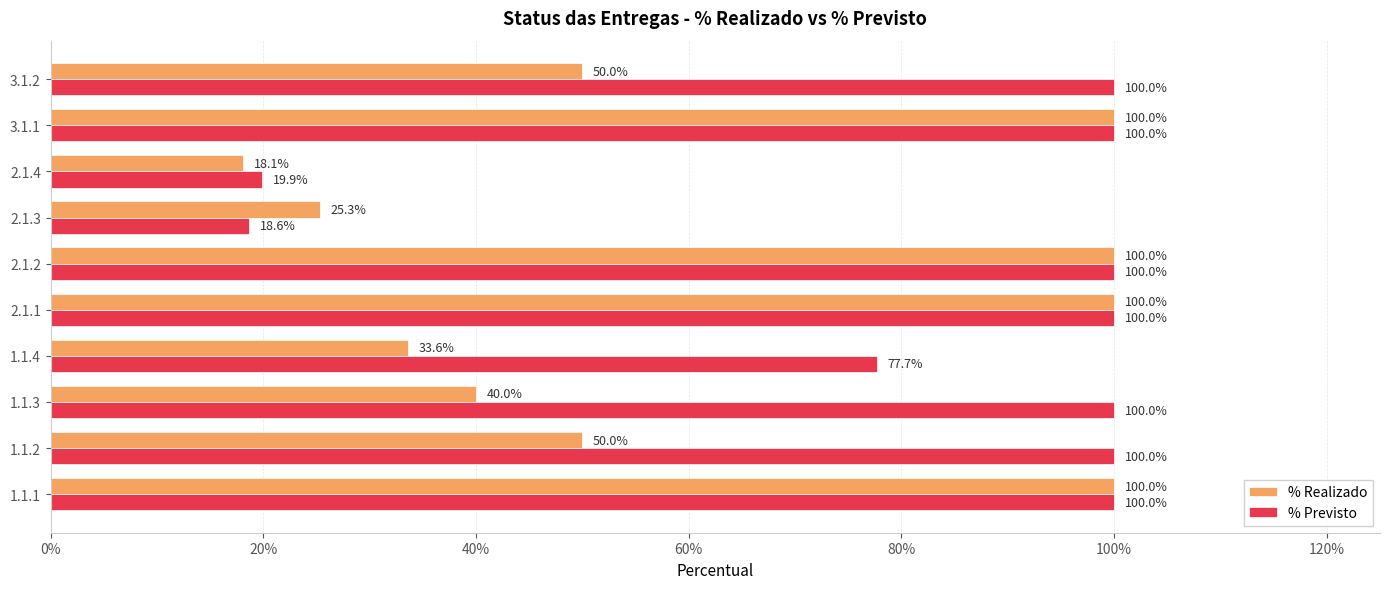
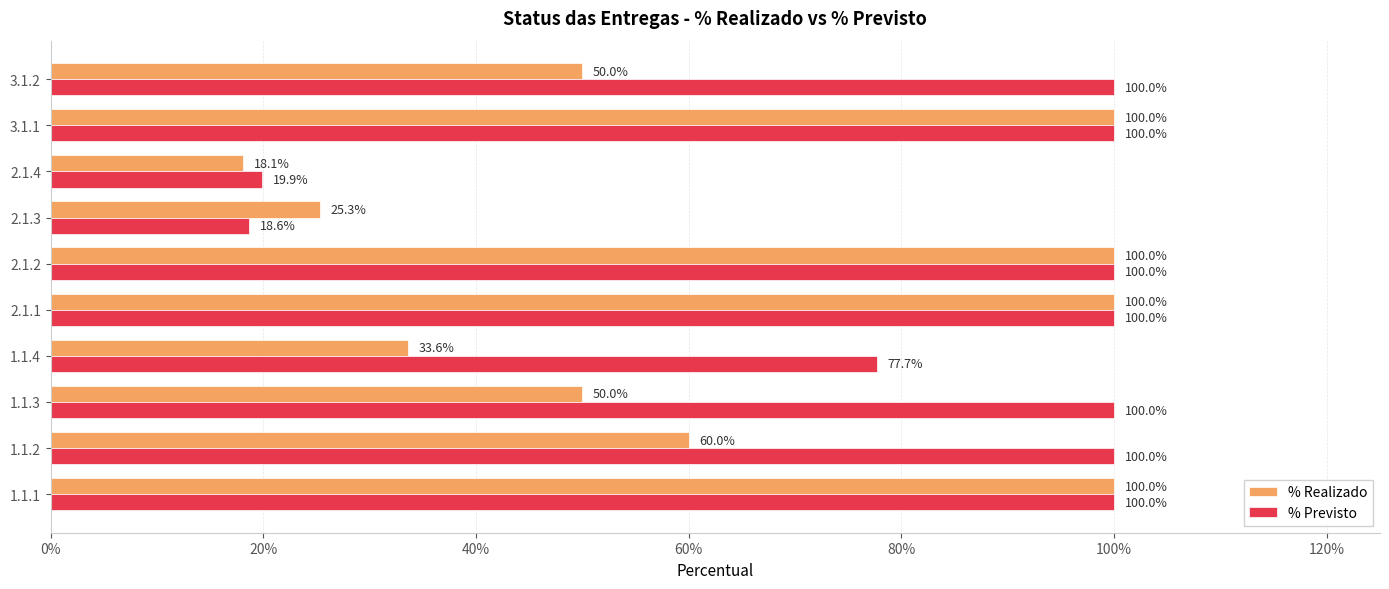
  {
    "% Realizado": {
      "3.1.2": "50.0%",
      "3.1.1": "100.0%",
      "2.1.4": "18.1%",
      "2.1.3": "25.3%",
      "2.1.2": "100.0%",
      "2.1.1": "100.0%",
      "1.1.4": "33.6%",
-     "1.1.3": "40.0%",
-     "1.1.2": "50.0%",
+     "1.1.3": "50.0%",
+     "1.1.2": "60.0%",
      "1.1.1": "100.0%"
    },
    "% Previsto": {
      "3.1.2": "100.0%",
      "3.1.1": "100.0%",
      "2.1.4": "19.9%",
      "2.1.3": "18.6%",
      "2.1.2": "100.0%",
      "2.1.1": "100.0%",
      "1.1.4": "77.7%",
      "1.1.3": "100.0%",
      "1.1.2": "100.0%",
      "1.1.1": "100.0%"
    }
  }
